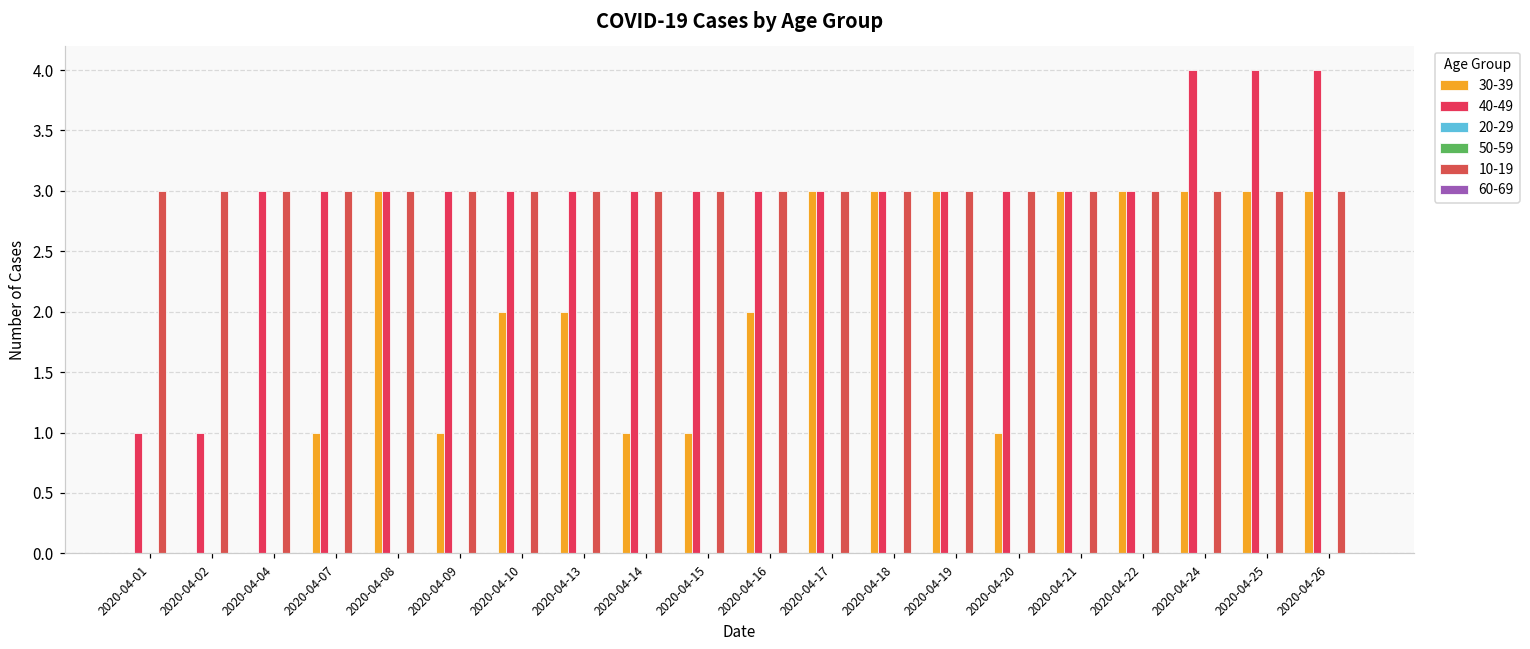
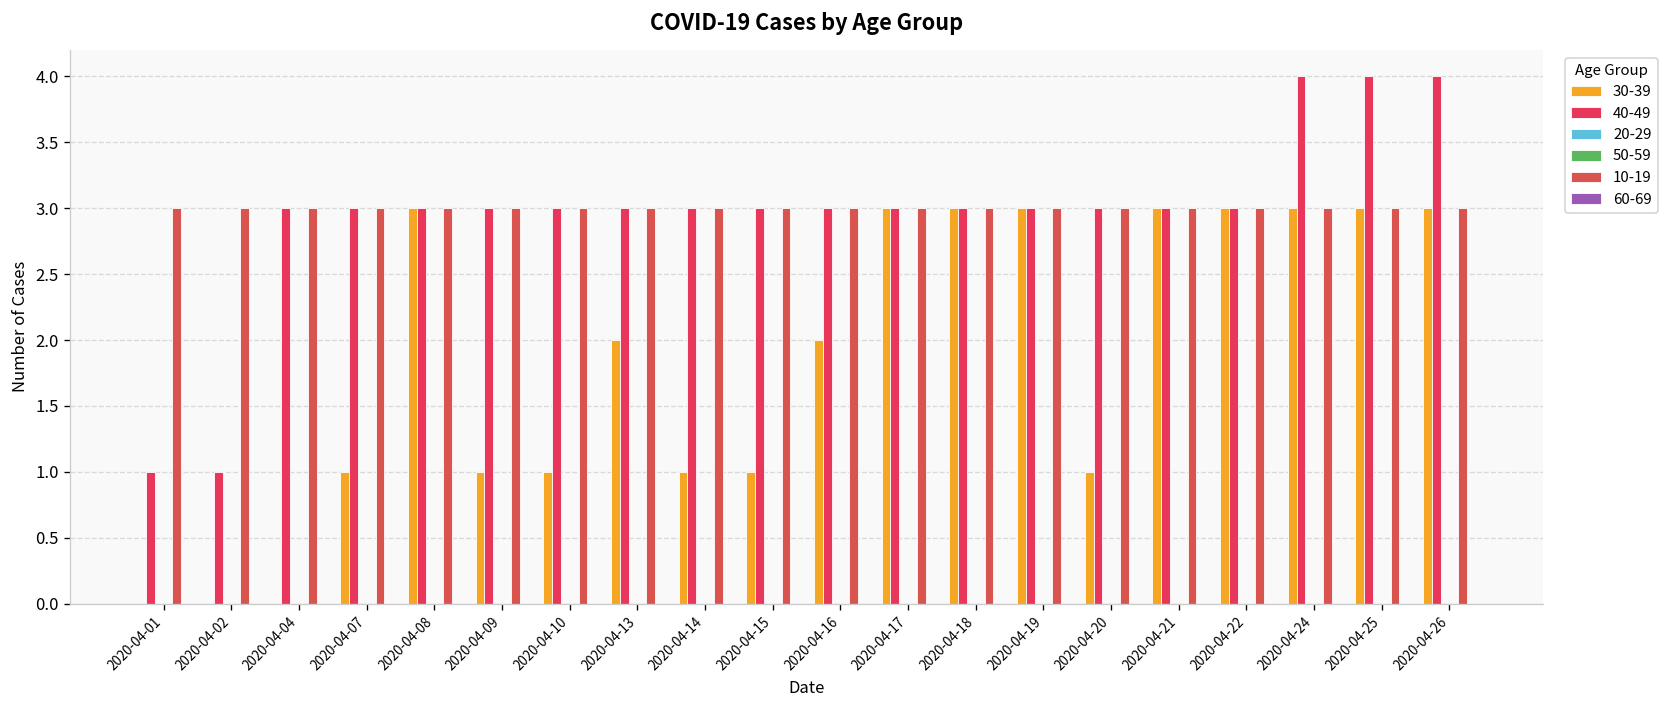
  {
    "30-39": {
      "2020-04-01": 0,
      "2020-04-02": 0,
      "2020-04-04": 0,
      "2020-04-07": 1,
      "2020-04-08": 3,
      "2020-04-09": 1,
-     "2020-04-10": 2,
+     "2020-04-10": 1,
      "2020-04-13": 2,
      "2020-04-14": 1,
      "2020-04-15": 1,
      "2020-04-16": 2,
      "2020-04-17": 3,
      "2020-04-18": 3,
      "2020-04-19": 3,
      "2020-04-20": 1,
      "2020-04-21": 3,
      "2020-04-22": 3,
      "2020-04-24": 3,
      "2020-04-25": 3,
      "2020-04-26": 3
    },
    "20-29": {
      "2020-04-01": 0,
      "2020-04-02": 0,
      "2020-04-04": 0,
      "2020-04-07": 0,
      "2020-04-08": 0,
      "2020-04-09": 0,
      "2020-04-10": 0,
      "2020-04-13": 0,
      "2020-04-14": 0,
      "2020-04-15": 0,
      "2020-04-16": 0,
      "2020-04-17": 0,
      "2020-04-18": 0,
      "2020-04-19": 0,
      "2020-04-20": 0,
      "2020-04-21": 0,
      "2020-04-22": 0,
      "2020-04-24": 0,
      "2020-04-25": 0,
      "2020-04-26": 0
    },
    "50-59": {
      "2020-04-01": 0,
      "2020-04-02": 0,
      "2020-04-04": 0,
      "2020-04-07": 0,
      "2020-04-08": 0,
      "2020-04-09": 0,
      "2020-04-10": 0,
      "2020-04-13": 0,
      "2020-04-14": 0,
      "2020-04-15": 0,
      "2020-04-16": 0,
      "2020-04-17": 0,
      "2020-04-18": 0,
      "2020-04-19": 0,
      "2020-04-20": 0,
      "2020-04-21": 0,
      "2020-04-22": 0,
      "2020-04-24": 0,
      "2020-04-25": 0,
      "2020-04-26": 0
    },
    "60-69": {
      "2020-04-01": 0,
      "2020-04-02": 0,
      "2020-04-04": 0,
      "2020-04-07": 0,
      "2020-04-08": 0,
      "2020-04-09": 0,
      "2020-04-10": 0,
      "2020-04-13": 0,
      "2020-04-14": 0,
      "2020-04-15": 0,
      "2020-04-16": 0,
      "2020-04-17": 0,
      "2020-04-18": 0,
      "2020-04-19": 0,
      "2020-04-20": 0,
      "2020-04-21": 0,
      "2020-04-22": 0,
      "2020-04-24": 0,
      "2020-04-25": 0,
      "2020-04-26": 0
    }
  }
